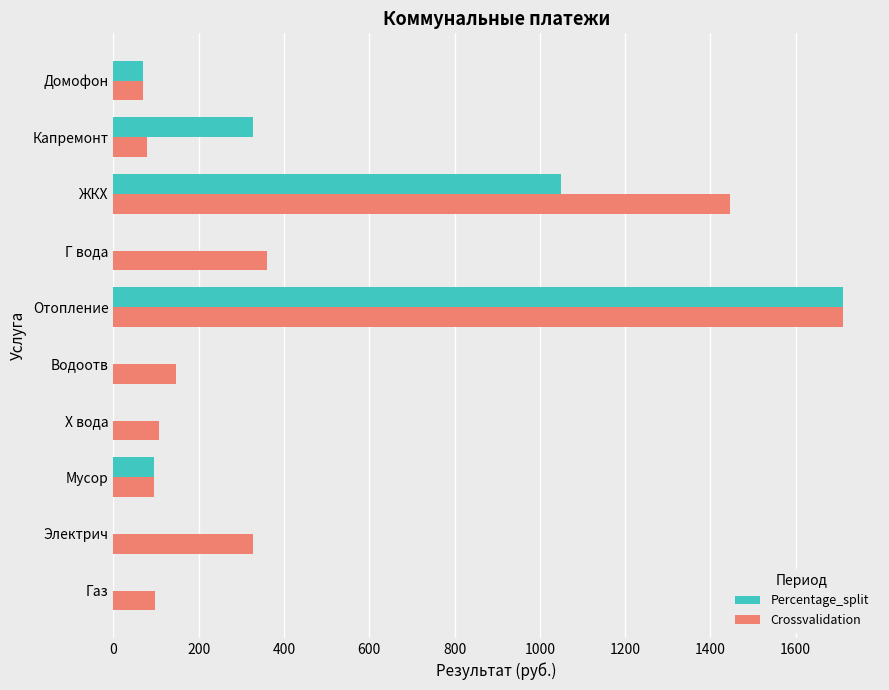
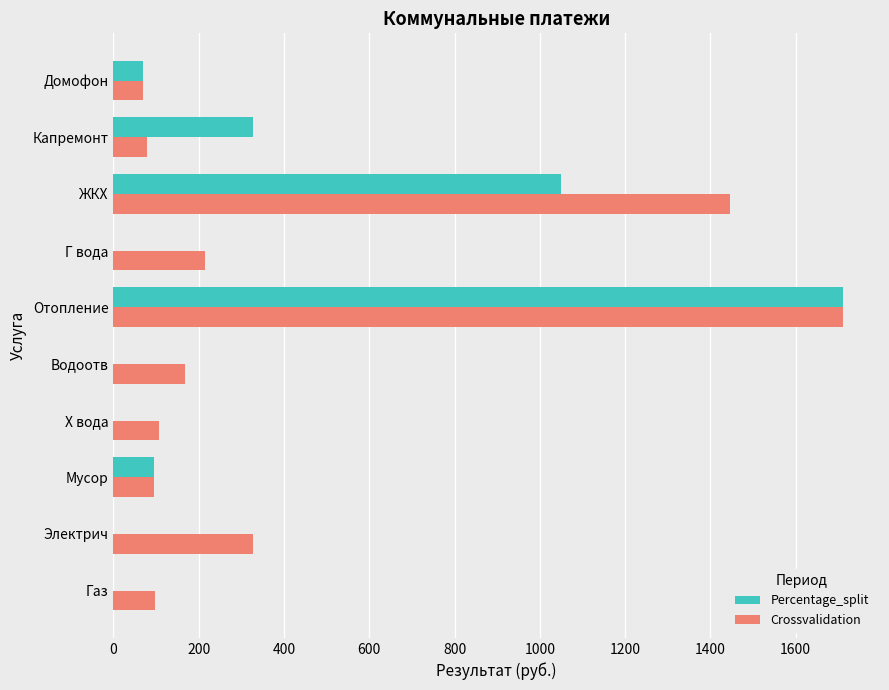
  {
    "Percentage_split": {
      "Домофон": 70,
      "Капремонт": 330,
      "ЖКХ": 1050,
      "Г вода": 0,
      "Отопление": 1710,
      "Водоотв": 0,
      "Х вода": 0,
      "Мусор": 100,
      "Электрич": 0,
      "Газ": 0
    },
    "Crossvalidation": {
      "Домофон": 70,
      "Капремонт": 80,
      "ЖКХ": 1450,
-     "Г вода": 360,
+     "Г вода": 210,
      "Отопление": 1710,
-     "Водоотв": 150,
+     "Водоотв": 170,
      "Х вода": 110,
      "Мусор": 100,
      "Электрич": 330,
      "Газ": 100
    }
  }
